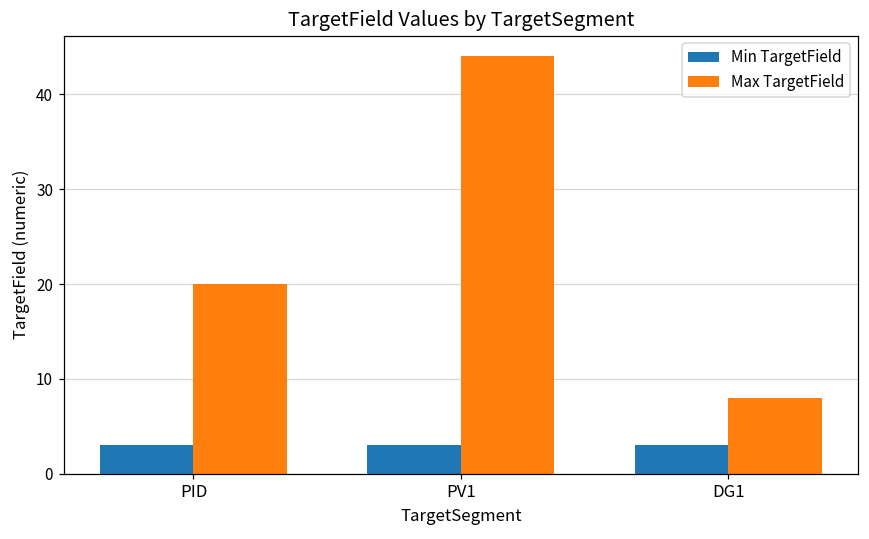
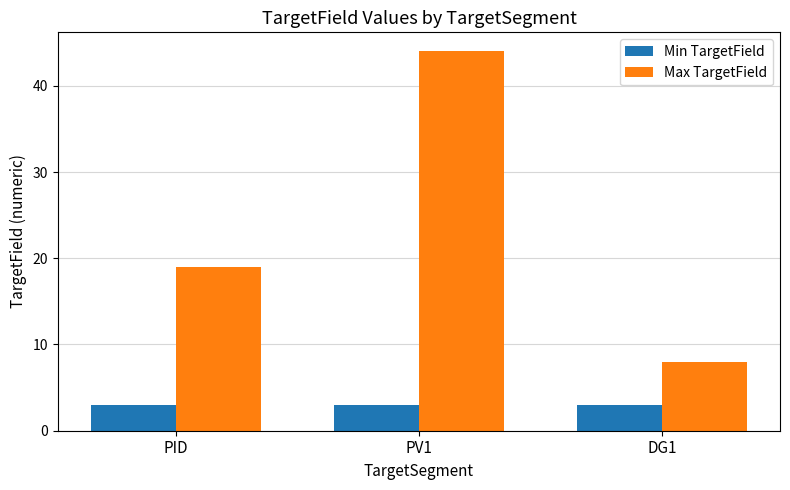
  {
    "Min TargetField": {
      "PID": 3,
      "PV1": 3,
      "DG1": 3
    },
    "Max TargetField": {
-     "PID": 20,
+     "PID": 19,
      "PV1": 44,
      "DG1": 8
    }
  }
